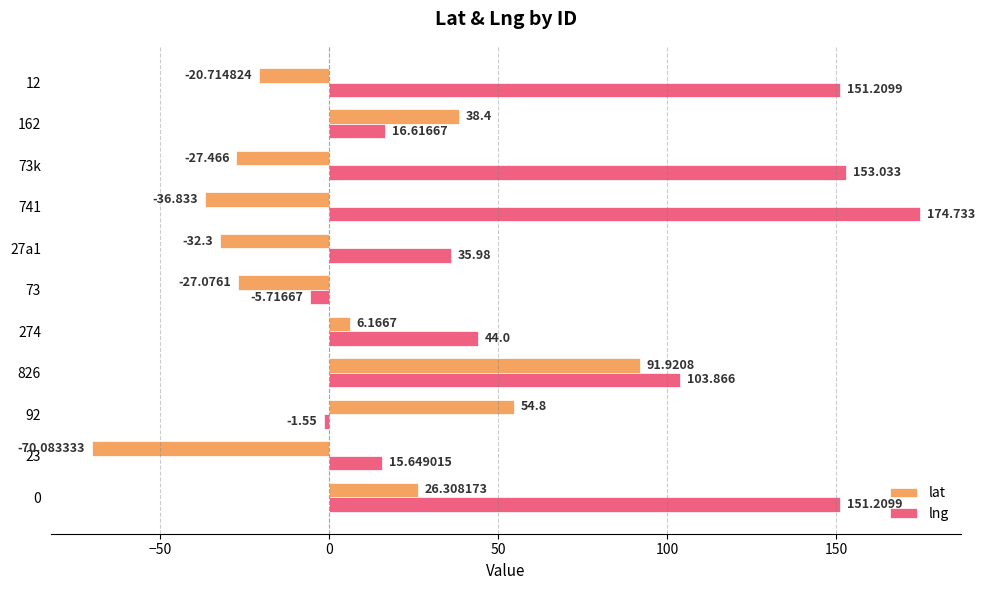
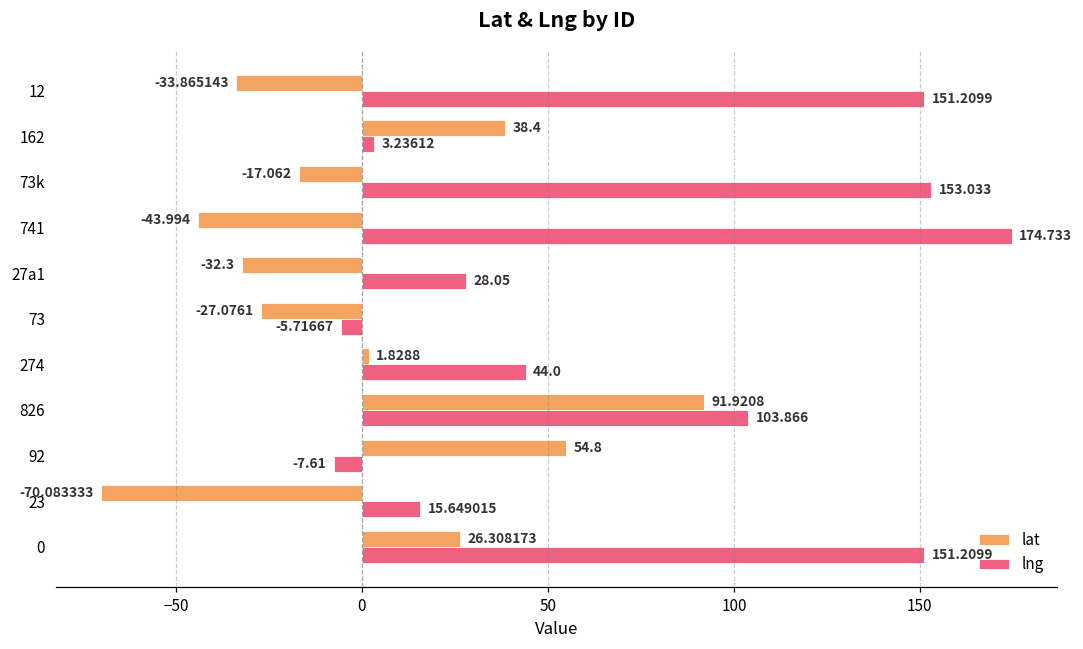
  {
    "lat": {
-     "12": -20.714824,
+     "12": -33.865143,
      "162": 38.4,
-     "73k": -27.466,
-     "741": -36.833,
+     "73k": -17.062,
+     "741": -43.994,
      "27a1": -32.3,
      "73": -27.0761,
-     "274": 6.1667,
+     "274": 1.8288,
      "826": 91.9208,
      "92": 54.8,
      "23": -70.083333,
      "0": 26.308173
    },
    "lng": {
      "12": 151.2099,
-     "162": 16.61667,
+     "162": 3.23612,
      "73k": 153.033,
      "741": 174.733,
-     "27a1": 35.98,
+     "27a1": 28.05,
      "73": -5.71667,
      "274": 44.0,
      "826": 103.866,
-     "92": -1.55,
+     "92": -7.61,
      "23": 15.649015,
      "0": 151.2099
    }
  }
